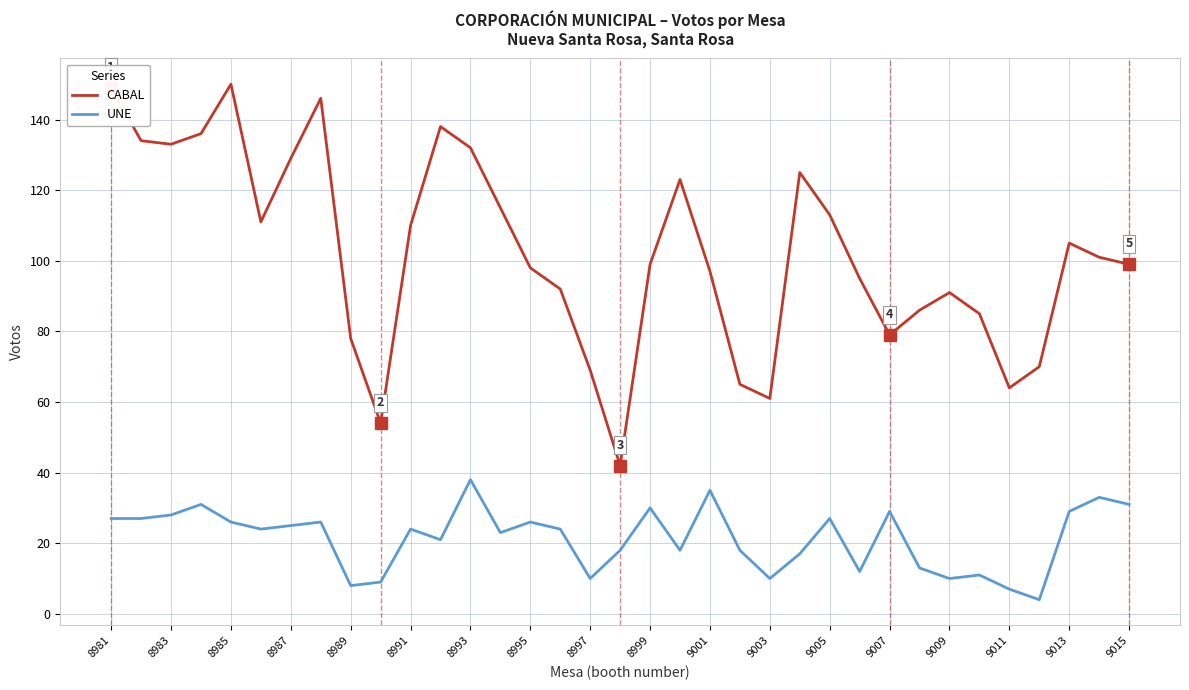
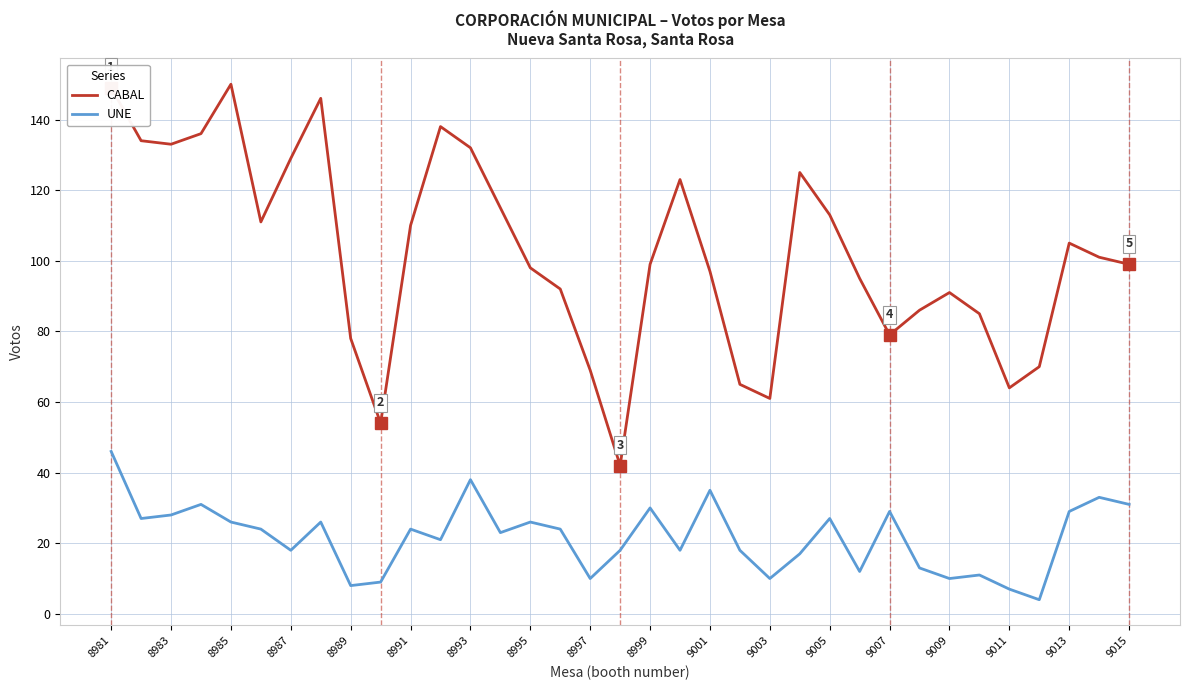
  {
    "UNE": {
-     "8981": 27,
+     "8981": 46,
      "8983": 28,
      "8985": 26,
-     "8987": 25,
+     "8987": 18,
      "8989": 8,
      "8991": 24,
      "8993": 38,
      "8995": 26,
      "8997": 10,
      "8999": 30,
      "9001": 35,
      "9003": 10,
      "9005": 27,
      "9007": 29,
      "9009": 10,
      "9011": 7,
      "9013": 29,
      "9015": 31
    }
  }
